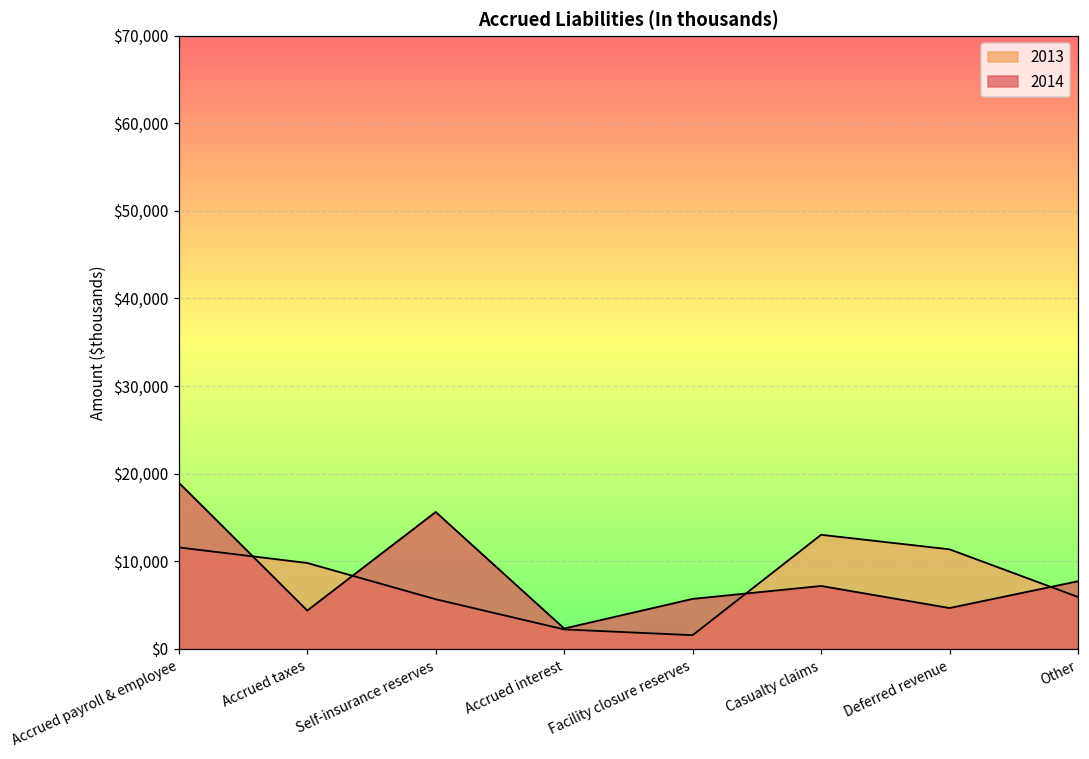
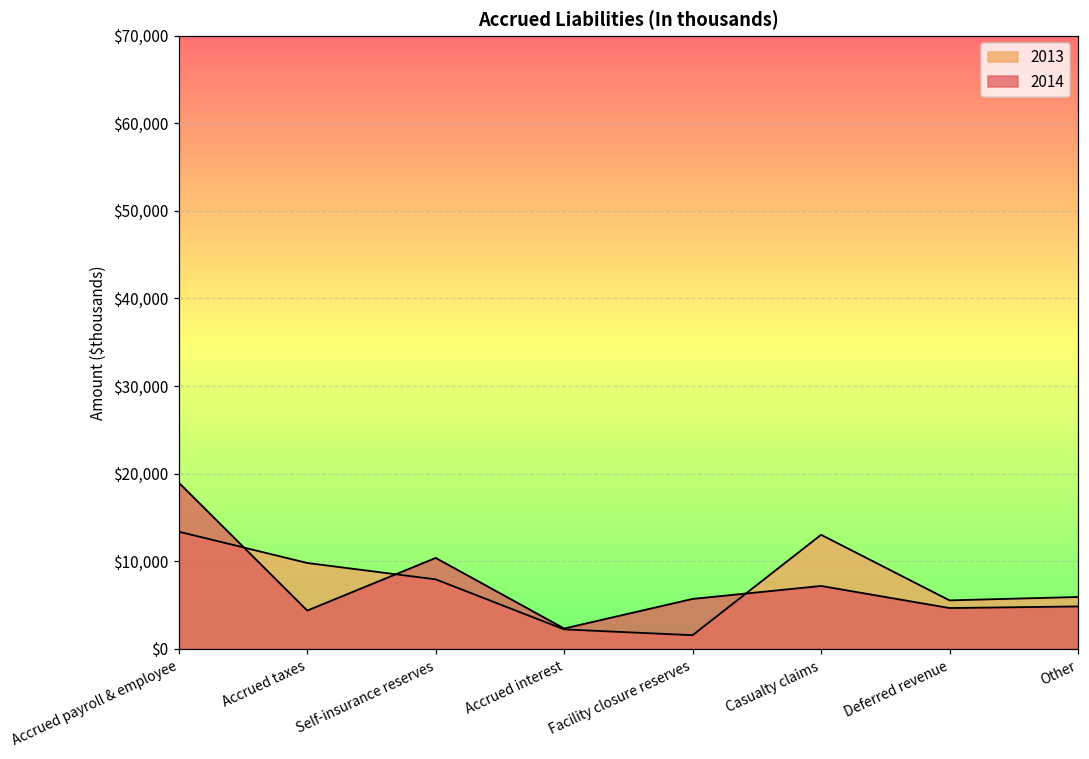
  {
    "2013": {
-     "Accrued payroll & employee": "$12,000",
+     "Accrued payroll & employee": "$13,000",
      "Accrued taxes": "$10,000",
-     "Self-insurance reserves": "$6,000",
+     "Self-insurance reserves": "$8,000",
      "Facility closure reserves": "$2,000",
      "Casualty claims": "$13,000",
-     "Deferred revenue": "$11,000",
+     "Deferred revenue": "$6,000",
      "Other": "$6,000"
    },
    "2014": {
      "Accrued payroll & employee": "$19,000",
      "Accrued taxes": "$4,000",
-     "Self-insurance reserves": "$16,000",
+     "Self-insurance reserves": "$10,000",
      "Facility closure reserves": "$6,000",
      "Casualty claims": "$7,000",
      "Deferred revenue": "$5,000",
-     "Other": "$8,000"
+     "Other": "$5,000"
    }
  }
